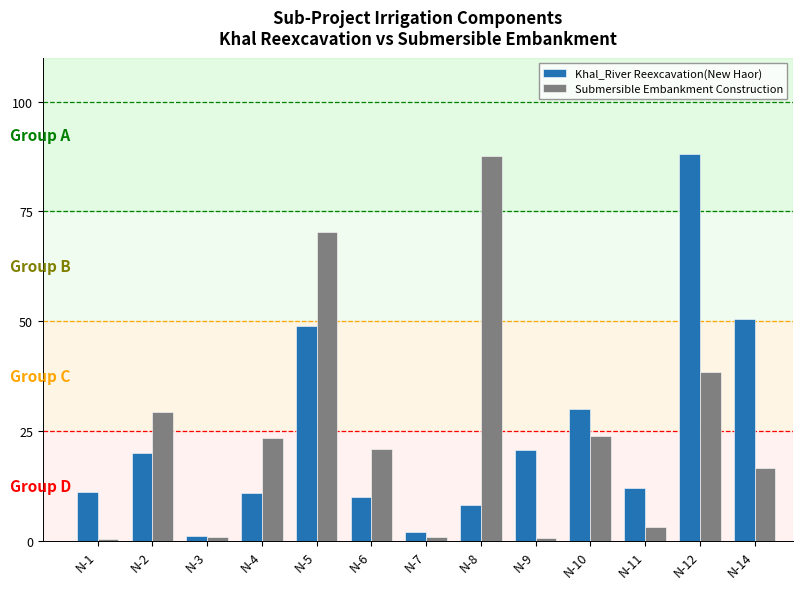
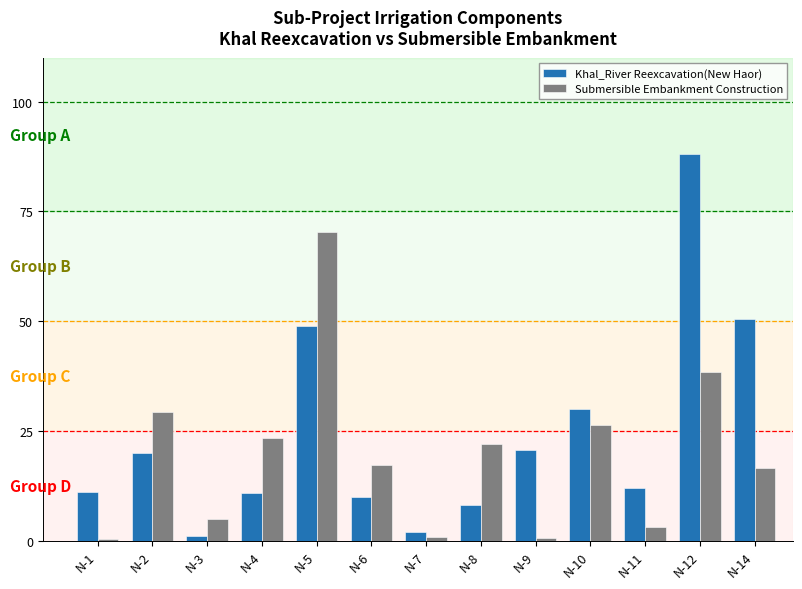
  {
    "Khal_River Reexcavation(New Haor)": {
      "N-1": 11,
      "N-2": 20,
      "N-3": 1,
      "N-4": 11,
      "N-5": 49,
      "N-6": 10,
      "N-7": 2,
      "N-8": 8,
      "N-9": 21,
      "N-10": 30,
      "N-11": 12,
      "N-12": 88,
      "N-14": 51
    },
    "Submersible Embankment Construction": {
      "N-2": 29,
-     "N-3": 1,
+     "N-3": 5,
      "N-4": 23,
      "N-5": 70,
-     "N-6": 21,
+     "N-6": 17,
      "N-7": 1,
-     "N-8": 88,
-     "N-10": 24,
+     "N-8": 22,
+     "N-10": 26,
      "N-11": 3,
      "N-12": 38,
      "N-14": 17
    }
  }
